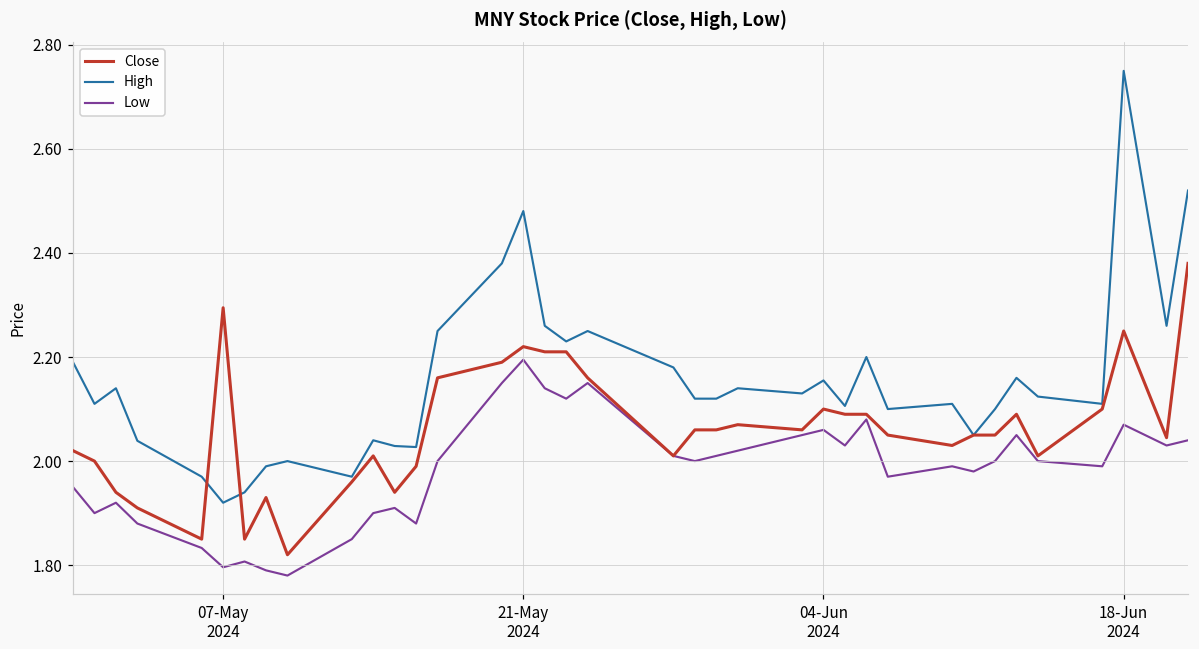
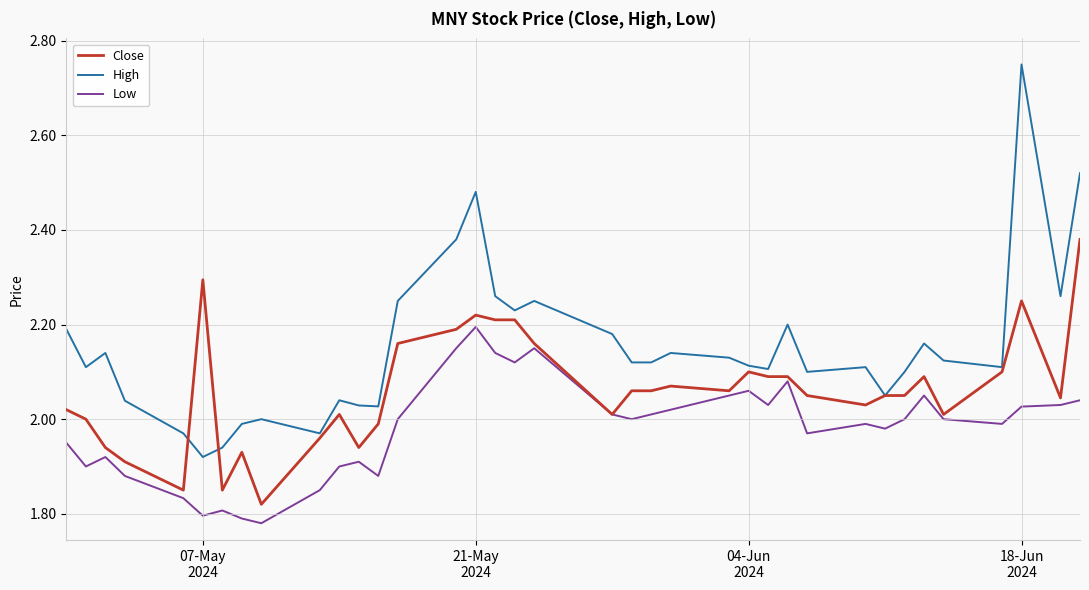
  {
    "Close": {
      "07-May 2024": 2.29,
      "21-May 2024": 2.22,
      "04-Jun 2024": 2.10,
      "18-Jun 2024": 2.25
    },
    "High": {
      "07-May 2024": 1.92,
      "21-May 2024": 2.48,
-     "04-Jun 2024": 2.15,
+     "04-Jun 2024": 2.11,
      "18-Jun 2024": 2.75
    },
    "Low": {
      "07-May 2024": 1.80,
      "21-May 2024": 2.19,
      "04-Jun 2024": 2.06,
-     "18-Jun 2024": 2.07
+     "18-Jun 2024": 2.03
    }
  }
